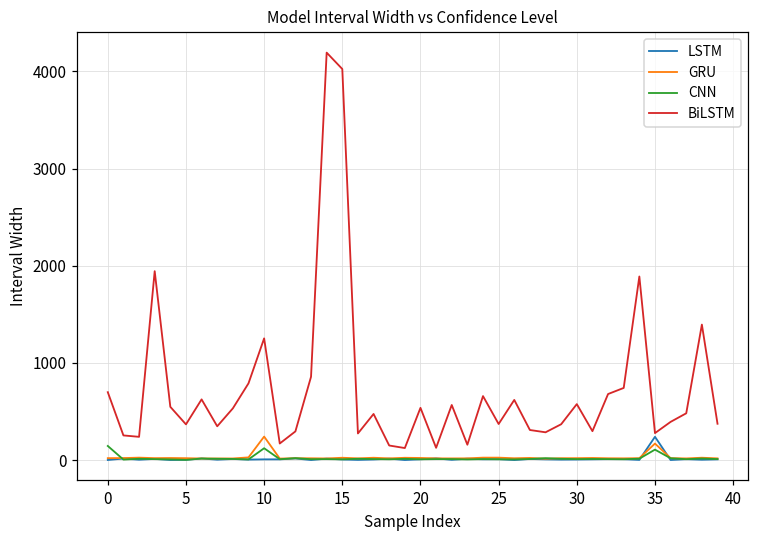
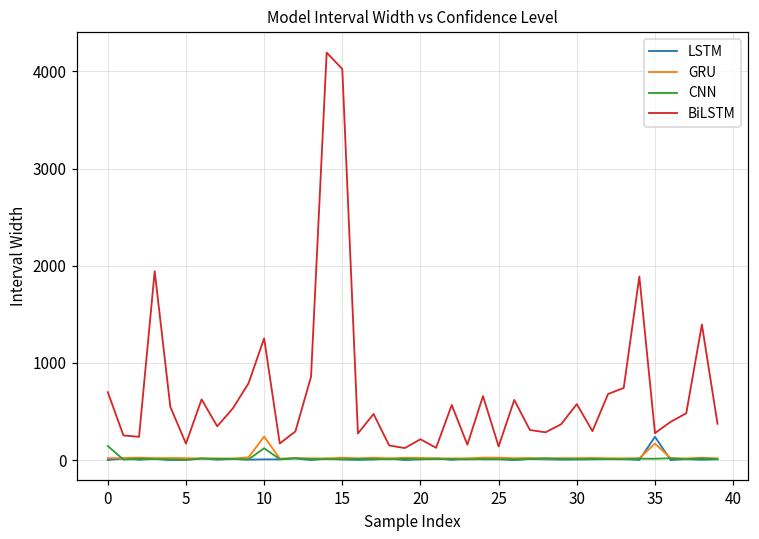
  {
    "LSTM": {
      "10": 0,
      "35": 200
    },
    "GRU": {
      "10": 200,
      "35": 200
    },
    "CNN": {
      "0": 100,
      "10": 100,
-     "35": 100
+     "35": 0
    },
    "BiLSTM": {
      "0": 700,
-     "5": 400,
+     "5": 200,
      "10": 1300,
      "15": 4000,
-     "20": 500,
-     "25": 400,
+     "20": 200,
+     "25": 100,
      "30": 600,
      "35": 300
    }
  }
